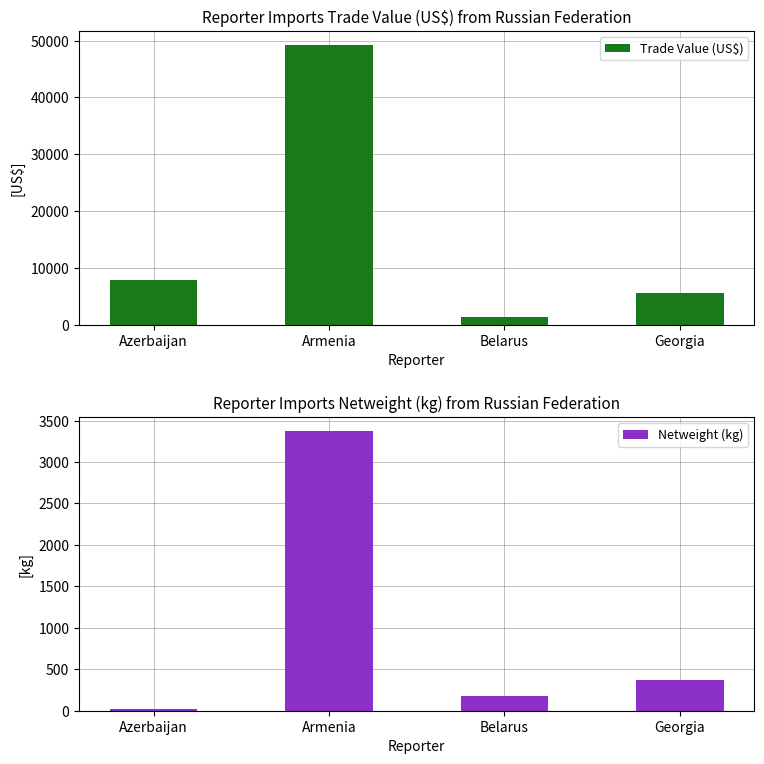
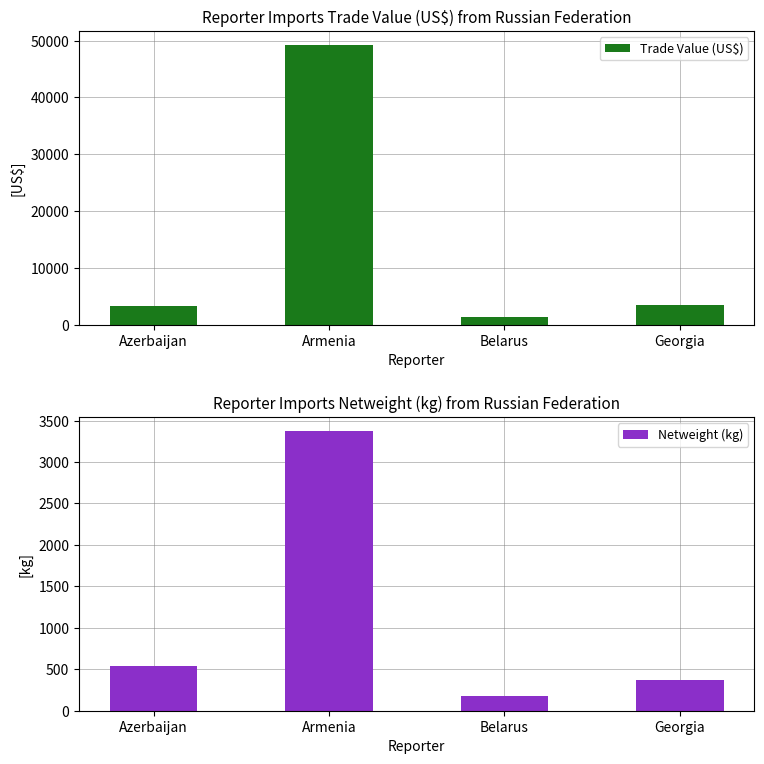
  {
    "Reporter Imports Trade Value (US$) from Russian Federation": {
-     "Azerbaijan": 8000,
+     "Azerbaijan": 3000,
      "Armenia": 49000,
      "Belarus": 1000,
-     "Georgia": 6000
+     "Georgia": 3000
    },
    "Reporter Imports Netweight (kg) from Russian Federation": {
-     "Azerbaijan": 0,
+     "Azerbaijan": 500,
      "Armenia": 3400,
      "Belarus": 200,
      "Georgia": 400
    }
  }
